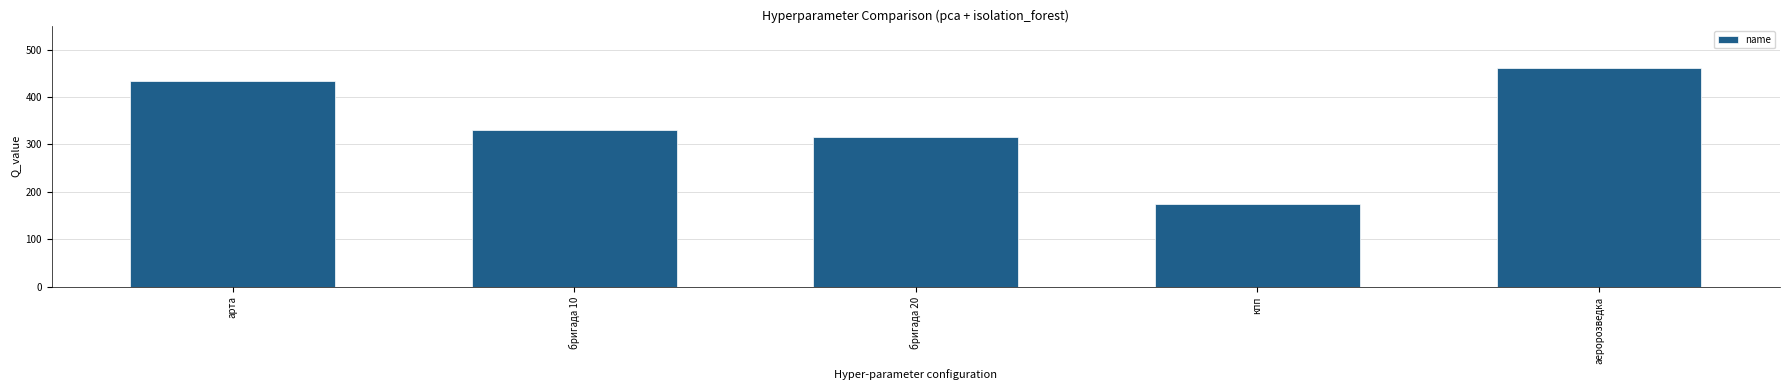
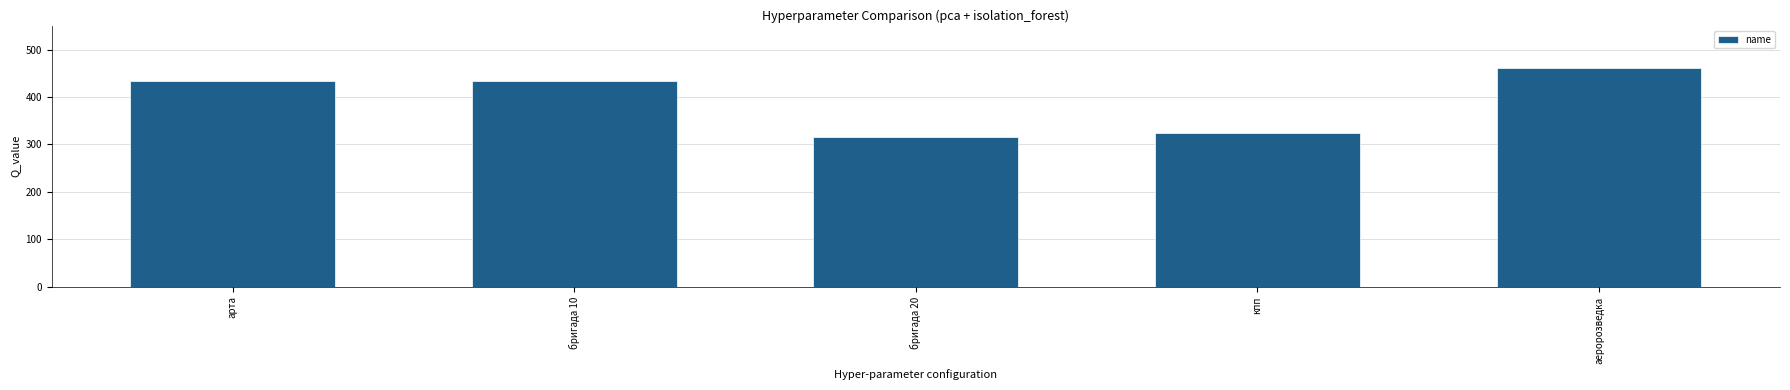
  {
    "арта": 430,
-   "бригада 10": 330,
+   "бригада 10": 430,
    "бригада 20": 320,
-   "кпп": 170,
+   "кпп": 320,
    "аеророзведка": 460
  }
